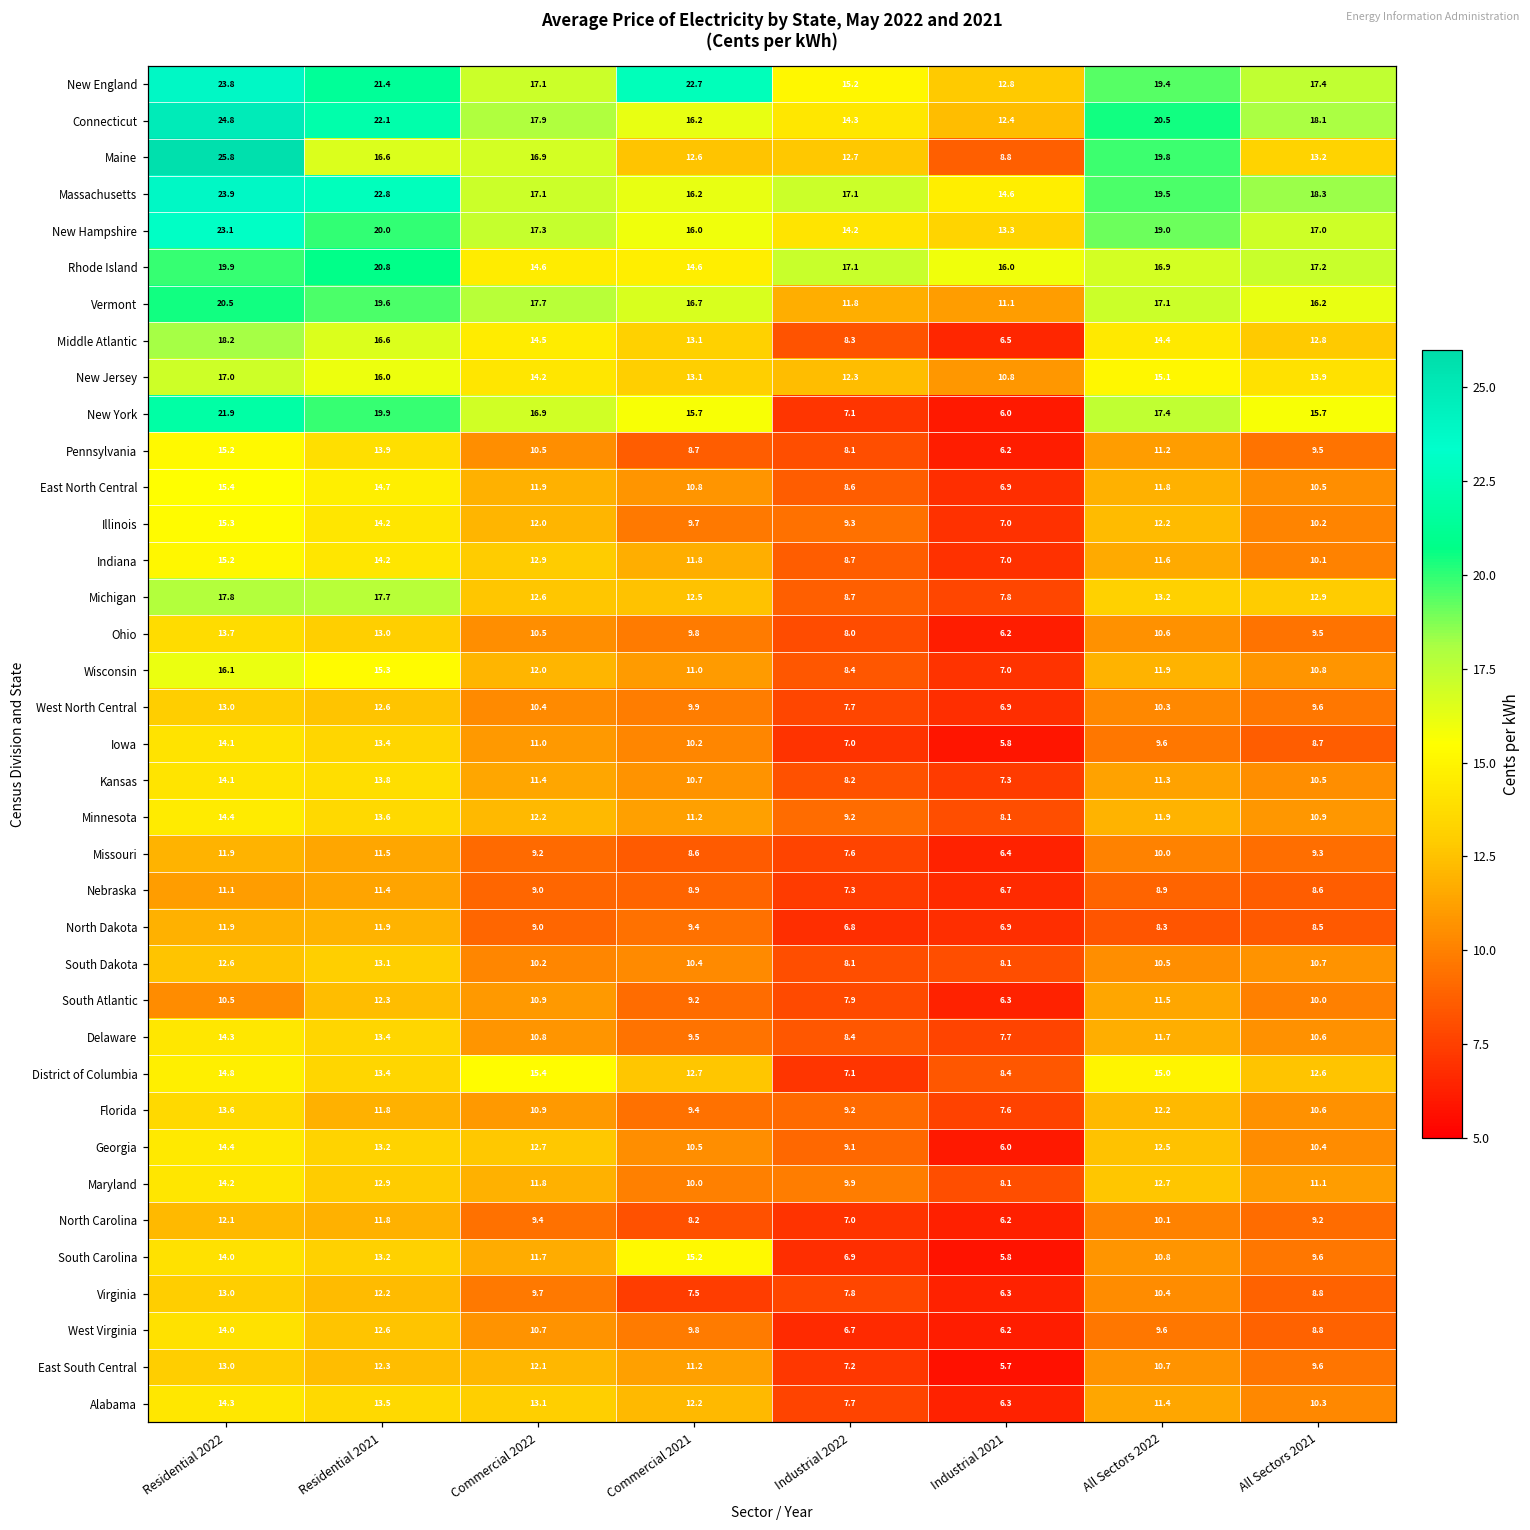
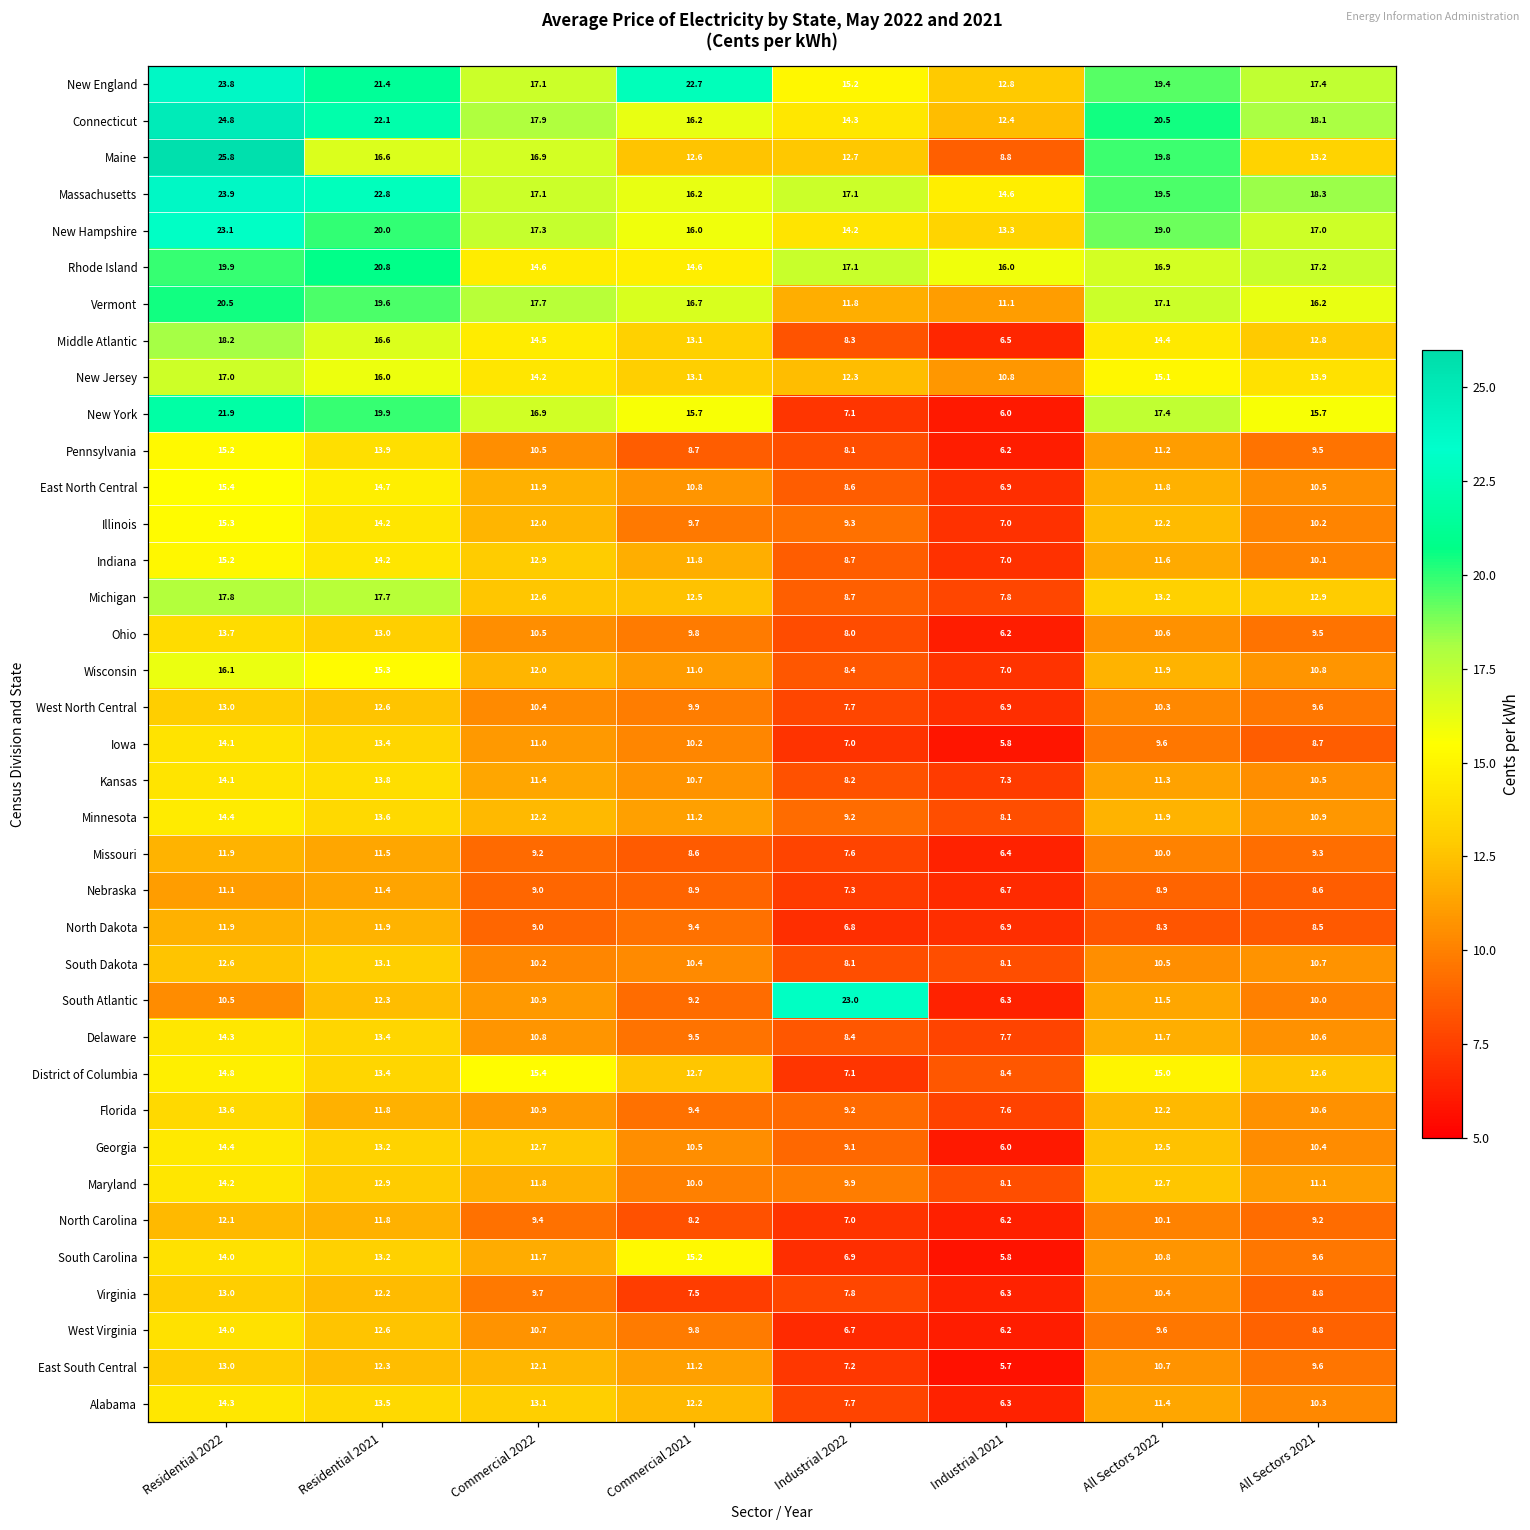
  {
    "South Atlantic": {
      "Residential 2022": 10.5,
      "Residential 2021": 12.3,
      "Commercial 2022": 10.9,
      "Commercial 2021": 9.2,
-     "Industrial 2022": 7.9,
+     "Industrial 2022": 23.0,
      "Industrial 2021": 6.3,
      "All Sectors 2022": 11.5,
      "All Sectors 2021": 10.0
    }
  }
